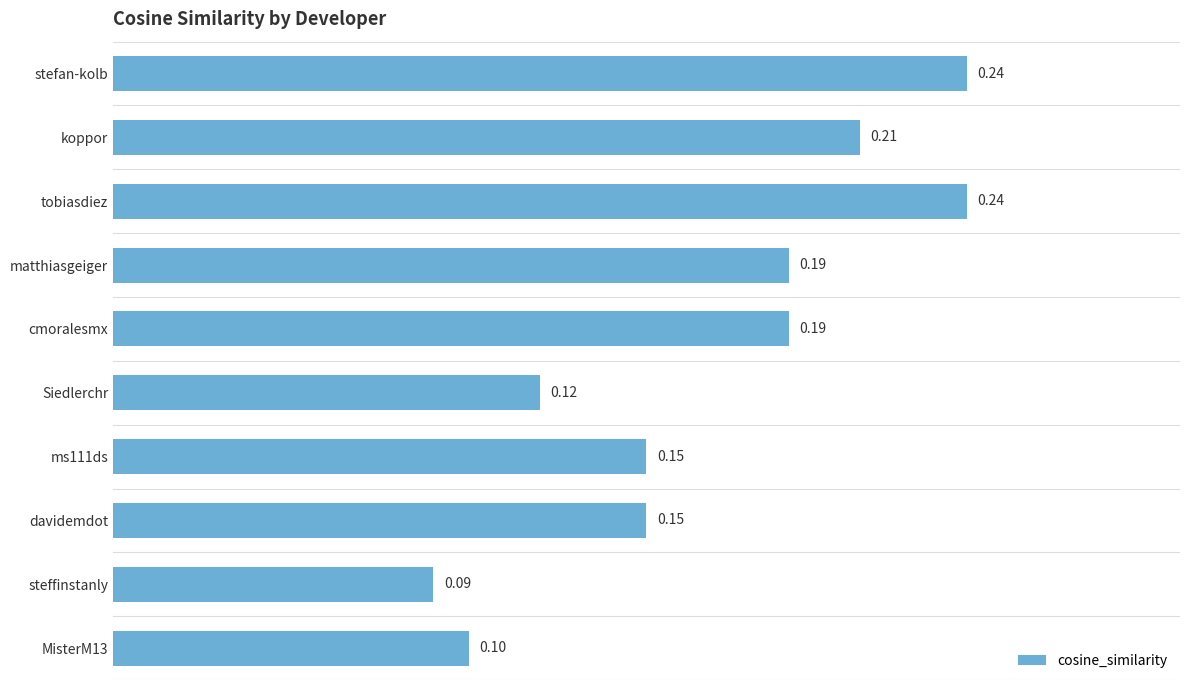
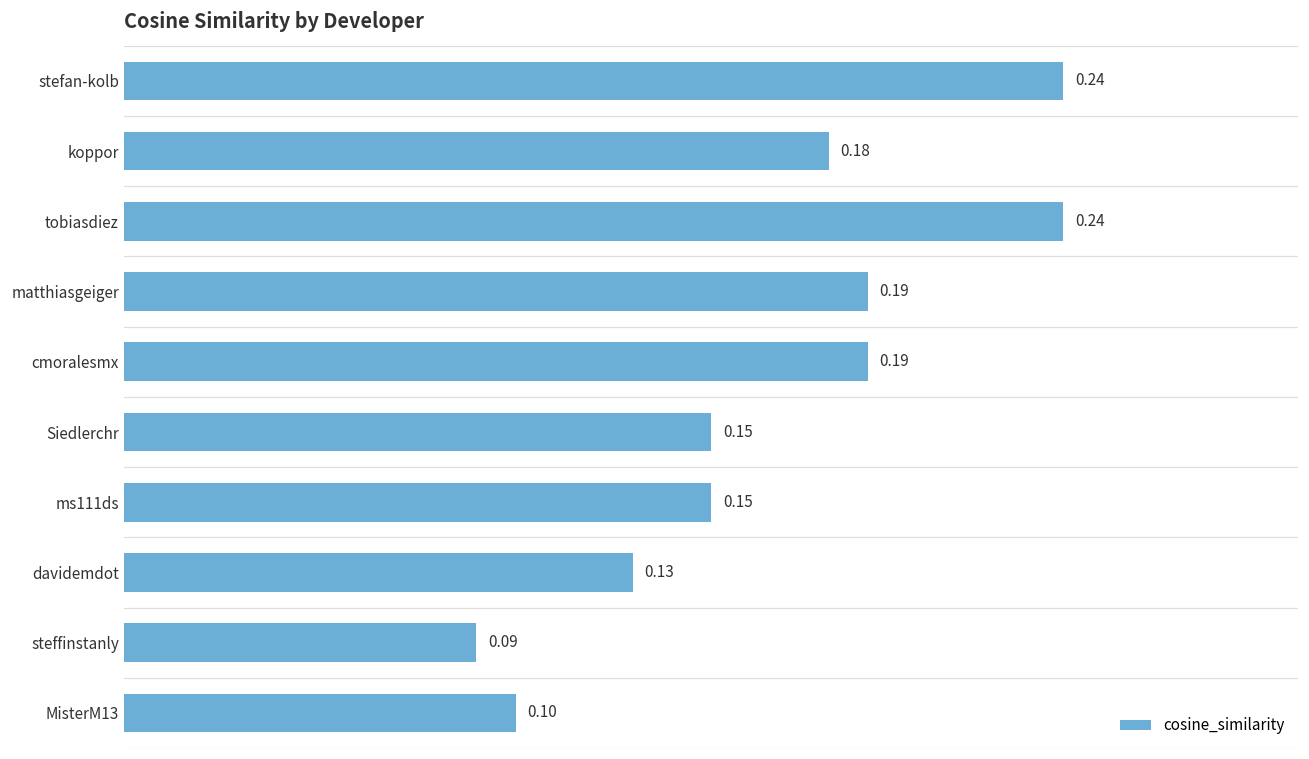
  {
    "stefan-kolb": 0.24,
-   "koppor": 0.21,
+   "koppor": 0.18,
    "tobiasdiez": 0.24,
    "matthiasgeiger": 0.19,
    "cmoralesmx": 0.19,
-   "Siedlerchr": 0.12,
+   "Siedlerchr": 0.15,
    "ms111ds": 0.15,
-   "davidemdot": 0.15,
+   "davidemdot": 0.13,
    "steffinstanly": 0.09,
    "MisterM13": 0.10
  }
